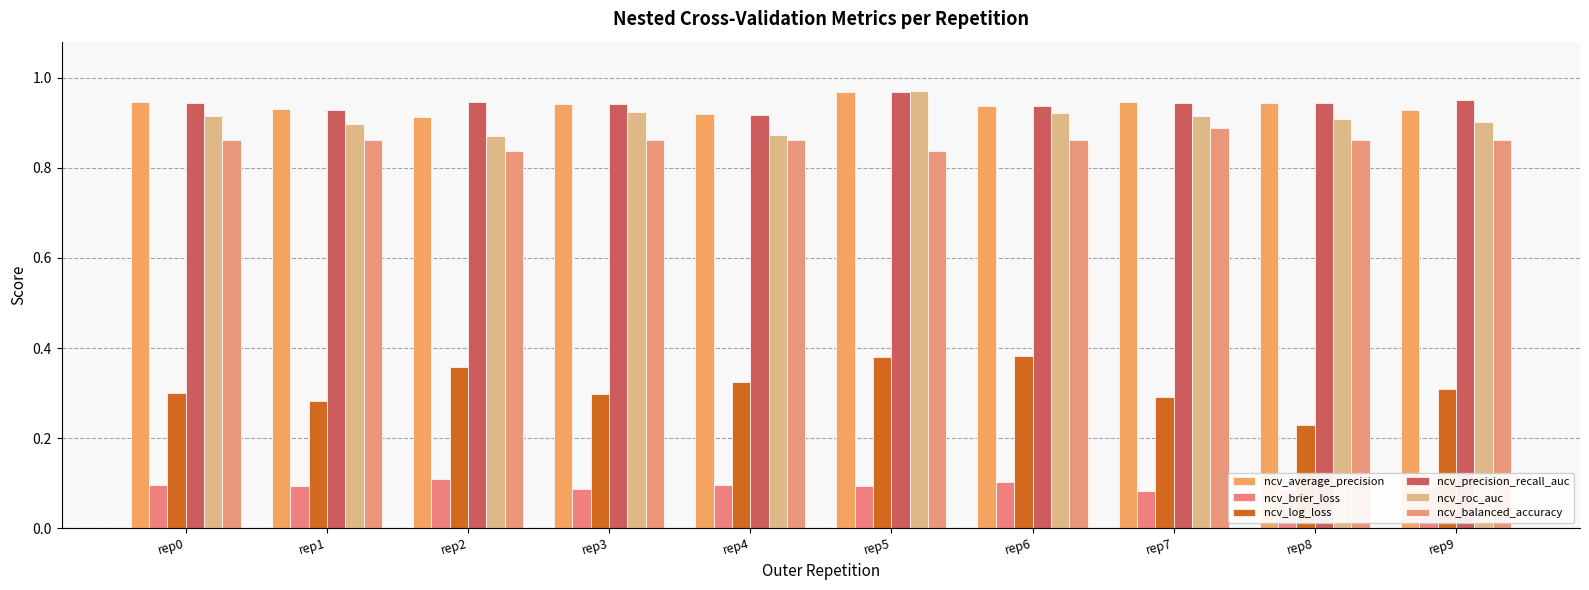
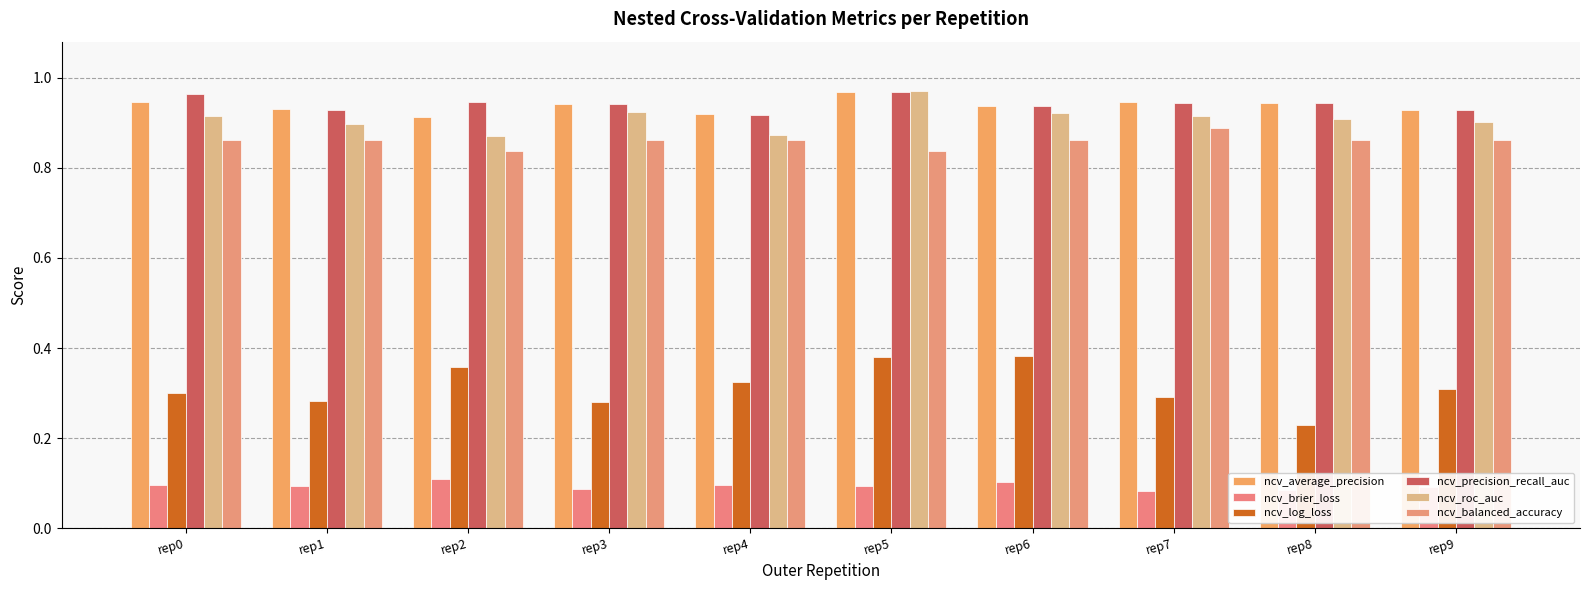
  {
    "ncv_log_loss": {
      "rep0": 0.30,
      "rep1": 0.28,
      "rep2": 0.36,
-     "rep3": 0.30,
+     "rep3": 0.28,
      "rep4": 0.33,
      "rep5": 0.38,
      "rep6": 0.38,
      "rep7": 0.29,
      "rep8": 0.23,
      "rep9": 0.31
    },
    "ncv_precision_recall_auc": {
-     "rep0": 0.94,
+     "rep0": 0.96,
      "rep1": 0.93,
      "rep2": 0.95,
      "rep3": 0.94,
      "rep4": 0.92,
      "rep5": 0.97,
      "rep6": 0.94,
      "rep7": 0.94,
      "rep8": 0.94,
-     "rep9": 0.95
+     "rep9": 0.93
    }
  }
